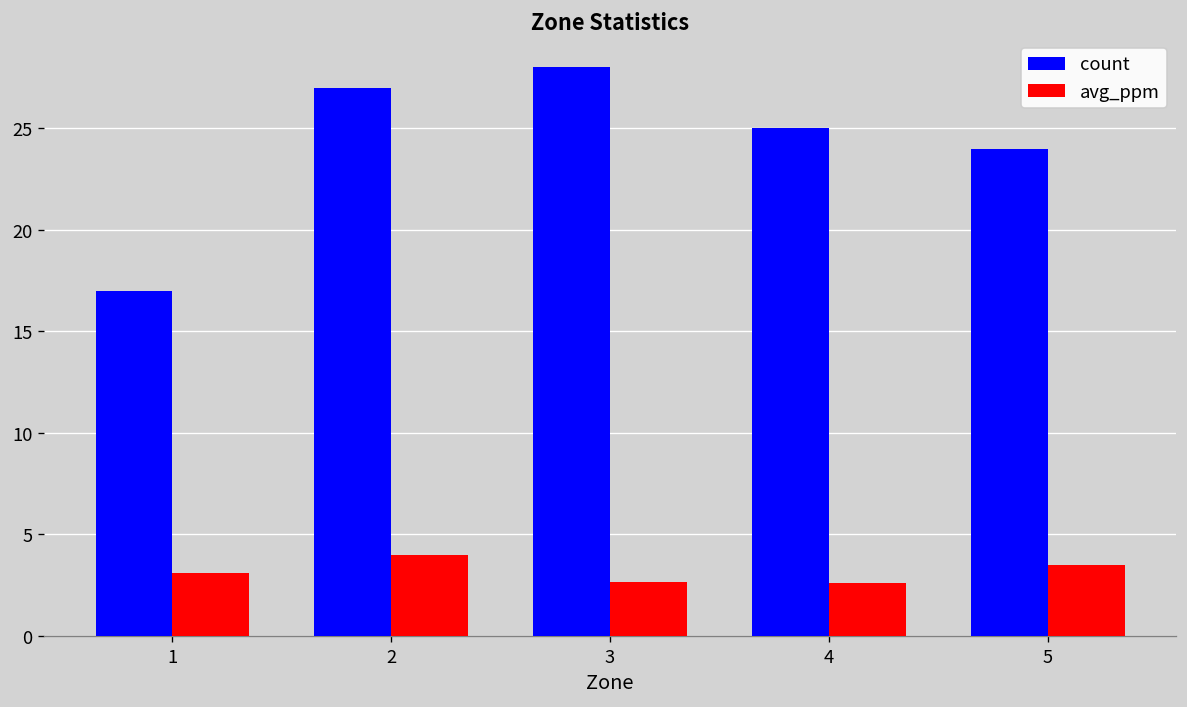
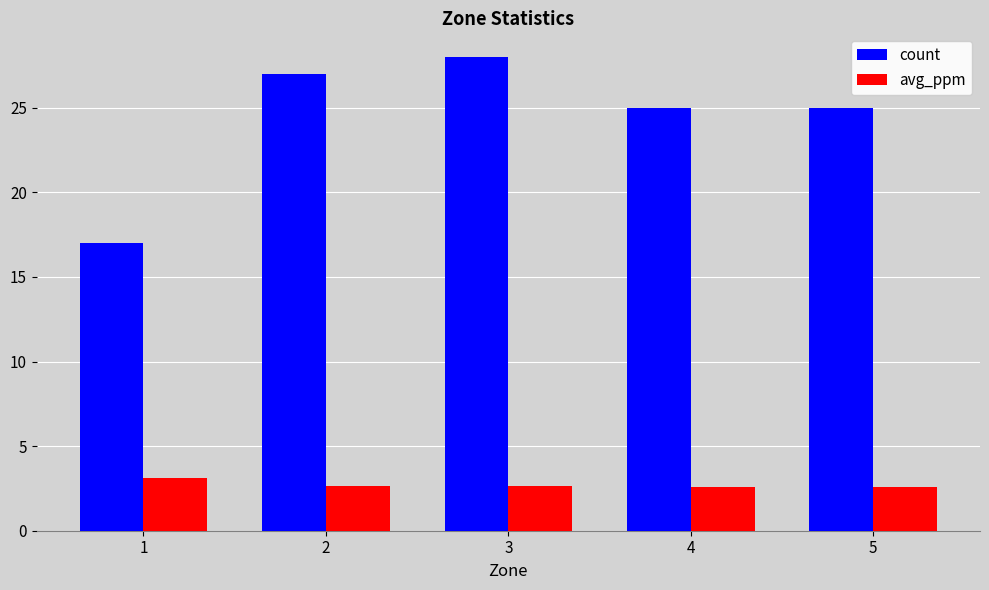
  {
    "count": {
      "1": 17,
      "2": 27,
      "3": 28,
      "4": 25,
-     "5": 24
+     "5": 25
    },
    "avg_ppm": {
      "1": 3.1,
-     "2": 4.0,
+     "2": 2.6,
      "3": 2.6,
      "4": 2.6,
-     "5": 3.5
+     "5": 2.6
    }
  }
